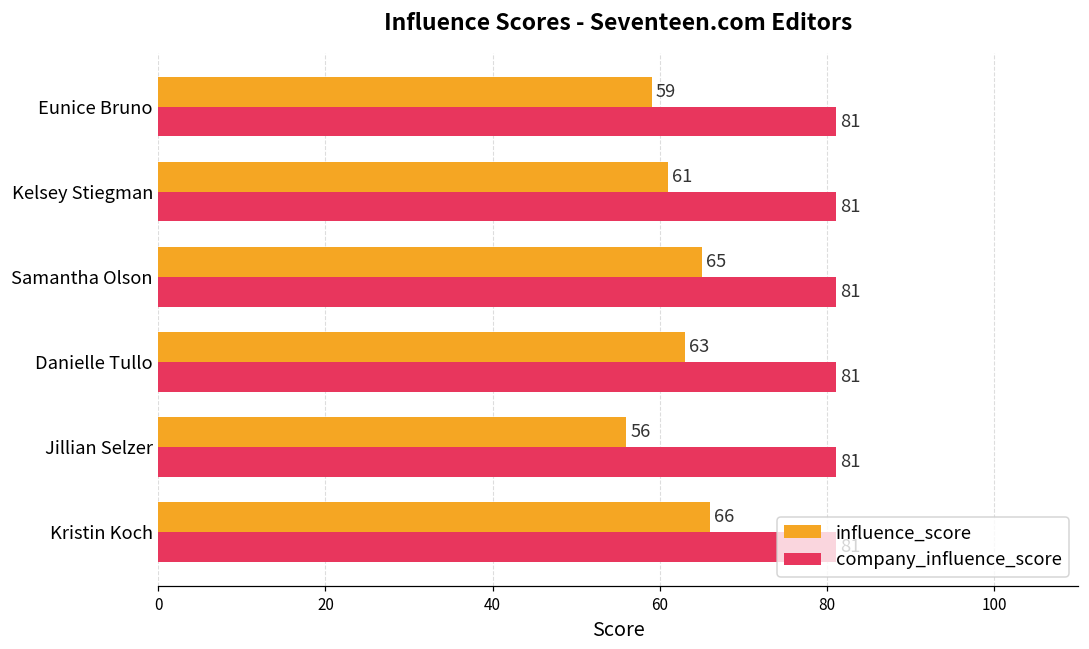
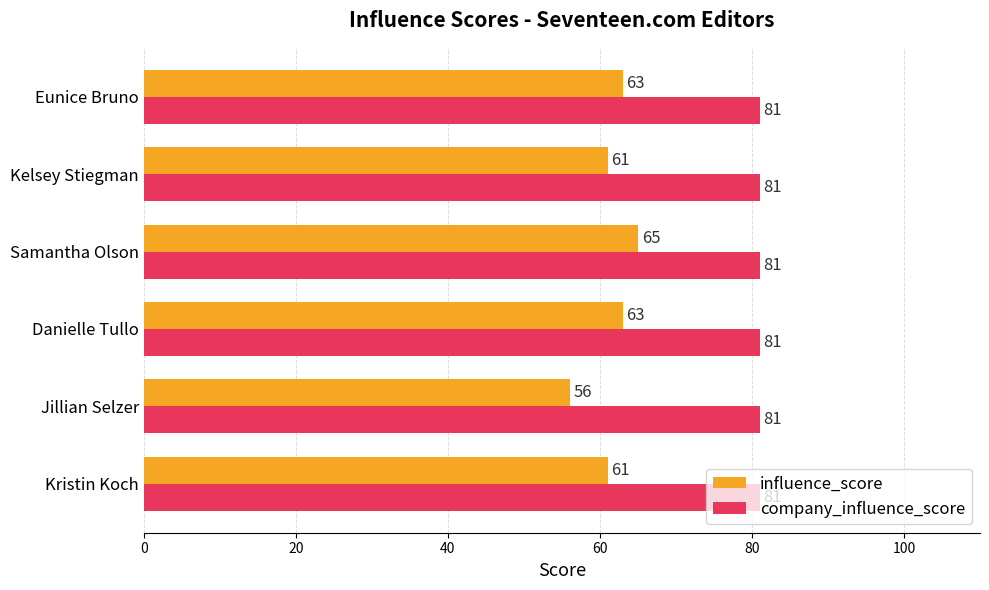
  {
    "influence_score": {
-     "Eunice Bruno": 59,
+     "Eunice Bruno": 63,
      "Kelsey Stiegman": 61,
      "Samantha Olson": 65,
      "Danielle Tullo": 63,
      "Jillian Selzer": 56,
-     "Kristin Koch": 66
+     "Kristin Koch": 61
    },
    "company_influence_score": {
      "Eunice Bruno": 81,
      "Kelsey Stiegman": 81,
      "Samantha Olson": 81,
      "Danielle Tullo": 81,
      "Jillian Selzer": 81
    }
  }
